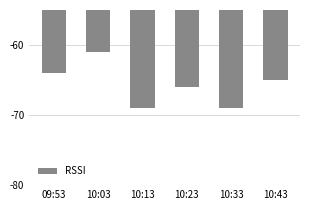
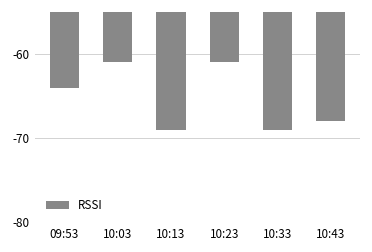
  {
    "09:53": -64,
    "10:03": -61,
    "10:13": -69,
-   "10:23": -66,
+   "10:23": -61,
    "10:33": -69,
-   "10:43": -65
+   "10:43": -68
  }
